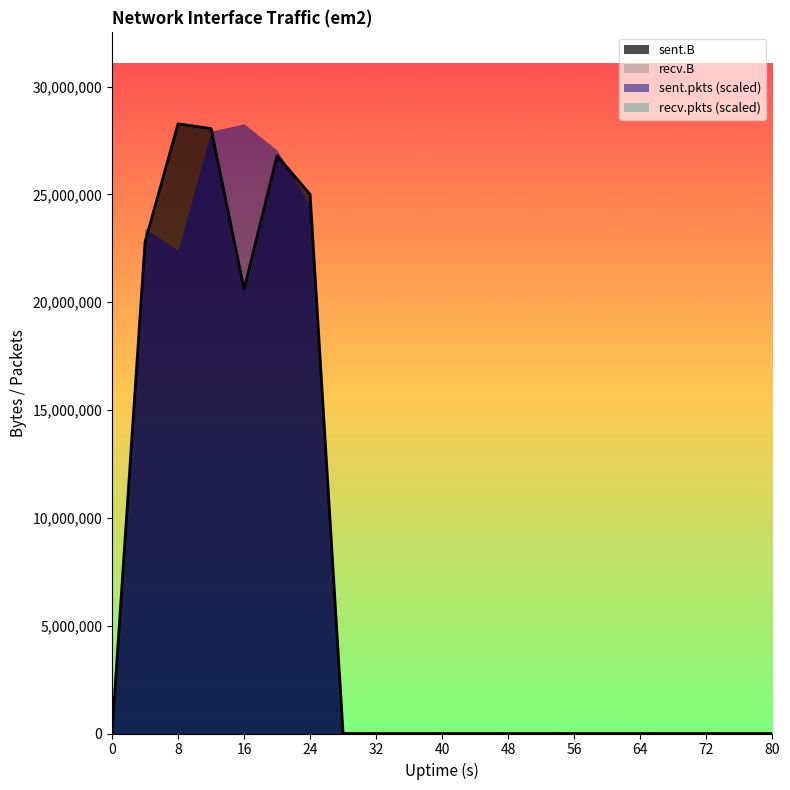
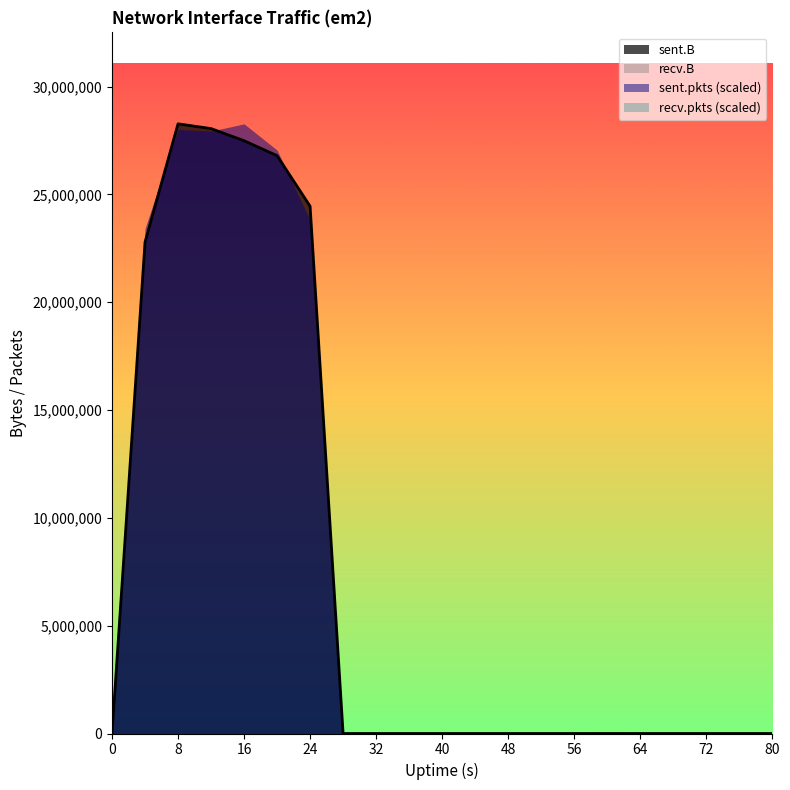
  {
    "sent.B": {
      "8": "28,300,000",
-     "16": "20,600,000",
-     "24": "25,000,000"
+     "16": "27,500,000",
+     "24": "24,500,000"
    },
    "recv.pkts (scaled)": {
      "8": "0",
      "16": "0",
      "24": "0"
    },
    "sent.pkts (scaled)": {
-     "8": "22,400,000",
+     "8": "28,000,000",
      "16": "28,300,000",
-     "24": "24,500,000"
+     "24": "23,800,000"
    }
  }
